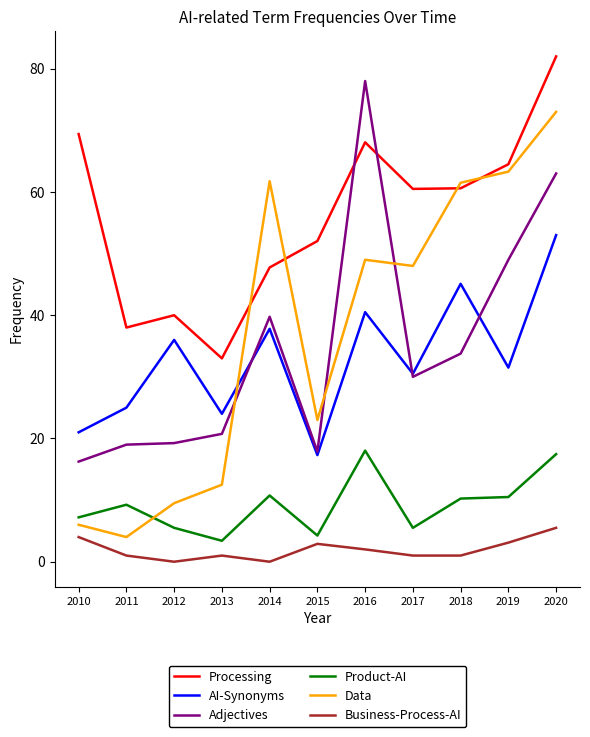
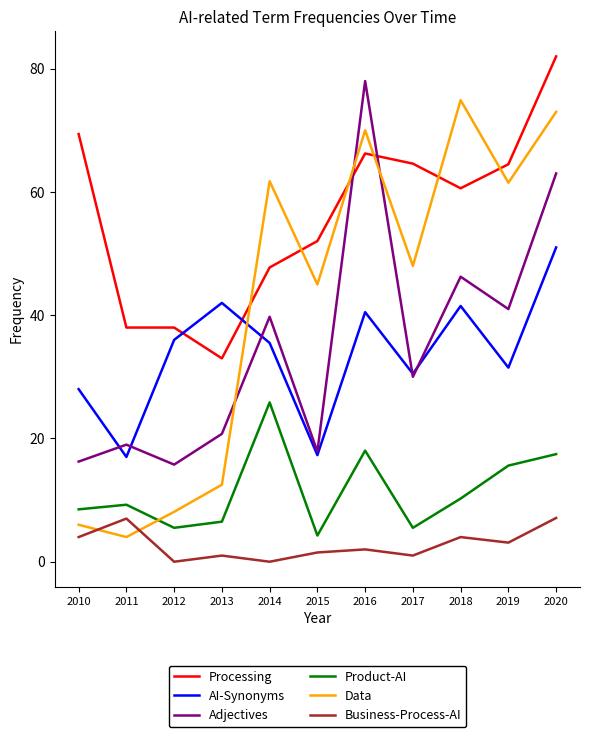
  {
    "Processing": {
      "2010": 69,
      "2011": 38,
-     "2012": 40,
+     "2012": 38,
      "2013": 33,
      "2014": 48,
      "2015": 52,
-     "2016": 68,
-     "2017": 61,
+     "2016": 66,
+     "2017": 65,
      "2018": 61,
      "2019": 65,
      "2020": 82
    },
    "AI-Synonyms": {
-     "2010": 21,
-     "2011": 25,
+     "2010": 28,
+     "2011": 17,
      "2012": 36,
-     "2013": 24,
-     "2014": 38,
+     "2013": 42,
+     "2014": 36,
      "2015": 17,
      "2016": 41,
      "2017": 31,
-     "2018": 45,
+     "2018": 42,
      "2019": 32,
-     "2020": 53
+     "2020": 51
    },
    "Adjectives": {
      "2010": 16,
      "2011": 19,
-     "2012": 19,
+     "2012": 16,
      "2013": 21,
      "2014": 40,
      "2015": 18,
      "2016": 78,
      "2017": 30,
-     "2018": 34,
-     "2019": 49,
+     "2018": 46,
+     "2019": 41,
      "2020": 63
    },
    "Product-AI": {
-     "2010": 7,
+     "2010": 9,
      "2011": 9,
      "2012": 6,
-     "2013": 3,
-     "2014": 11,
+     "2013": 7,
+     "2014": 26,
      "2015": 4,
      "2016": 18,
      "2017": 6,
      "2018": 10,
-     "2019": 11,
+     "2019": 16,
      "2020": 17
    },
    "Data": {
      "2010": 6,
      "2011": 4,
-     "2012": 10,
+     "2012": 8,
      "2013": 13,
      "2014": 62,
-     "2015": 23,
-     "2016": 49,
+     "2015": 45,
+     "2016": 70,
      "2017": 48,
-     "2018": 62,
-     "2019": 63,
+     "2018": 75,
+     "2019": 62,
      "2020": 73
    },
    "Business-Process-AI": {
      "2010": 4,
-     "2011": 1,
+     "2011": 7,
      "2012": 0,
      "2013": 1,
      "2014": 0,
-     "2015": 3,
+     "2015": 2,
      "2016": 2,
      "2017": 1,
-     "2018": 1,
+     "2018": 4,
      "2019": 3,
-     "2020": 6
+     "2020": 7
    }
  }
